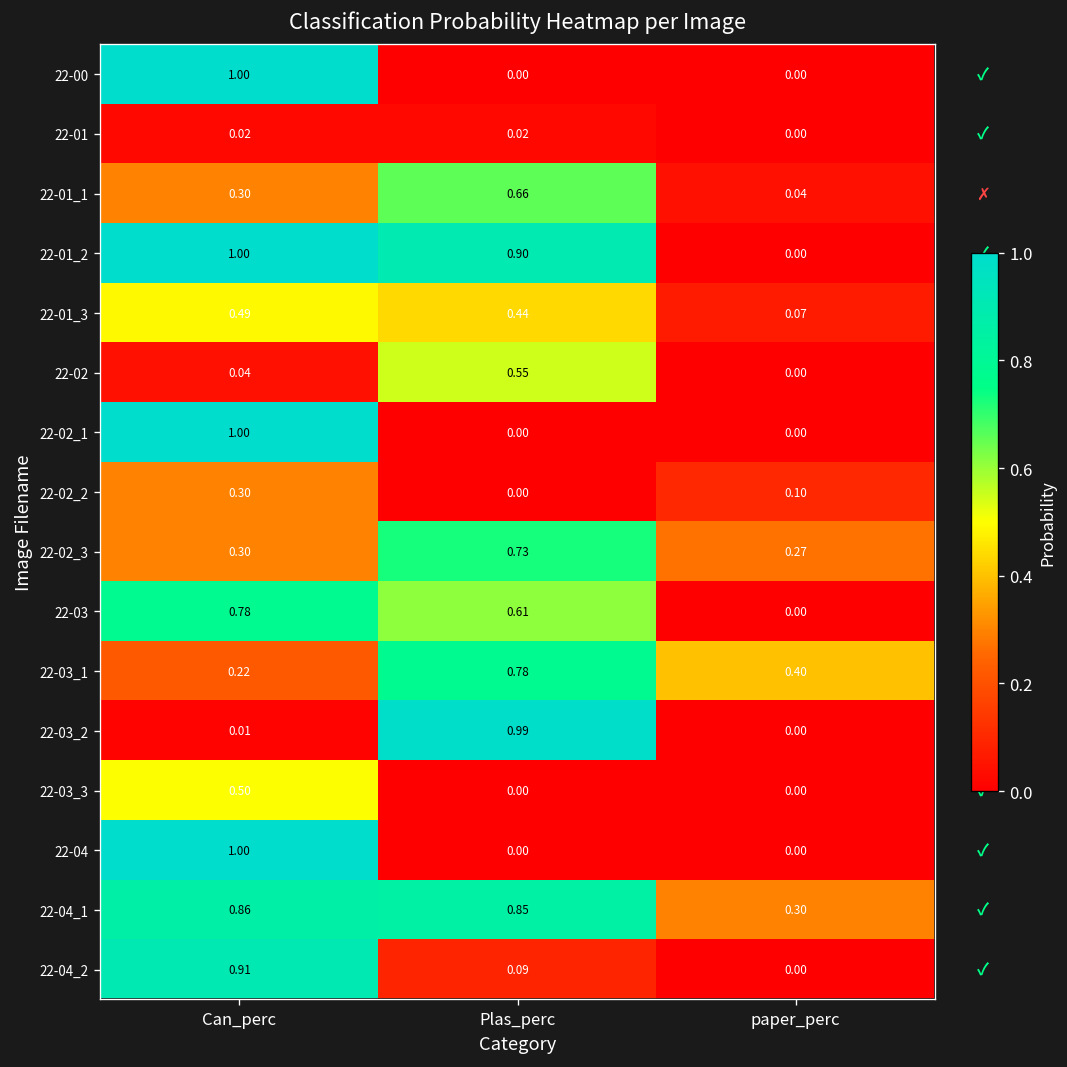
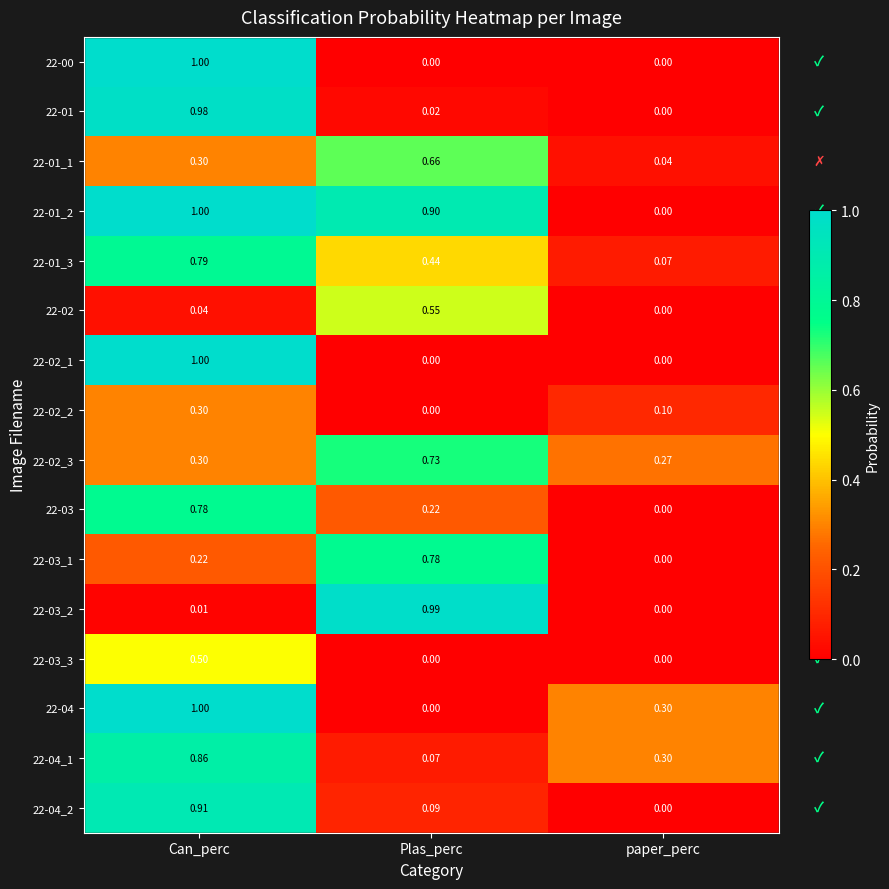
  {
    "22-00": {
      "Can_perc": 1.00,
      "Plas_perc": 0.00,
      "paper_perc": 0.00
    },
    "22-01": {
-     "Can_perc": 0.02,
+     "Can_perc": 0.98,
      "Plas_perc": 0.02,
      "paper_perc": 0.00
    },
    "22-01_1": {
      "Can_perc": 0.30,
      "Plas_perc": 0.66,
      "paper_perc": 0.04
    },
    "22-01_2": {
      "Can_perc": 1.00,
      "Plas_perc": 0.90,
      "paper_perc": 0.00
    },
    "22-01_3": {
-     "Can_perc": 0.49,
+     "Can_perc": 0.79,
      "Plas_perc": 0.44,
      "paper_perc": 0.07
    },
    "22-02": {
      "Can_perc": 0.04,
      "Plas_perc": 0.55,
      "paper_perc": 0.00
    },
    "22-02_1": {
      "Can_perc": 1.00,
      "Plas_perc": 0.00,
      "paper_perc": 0.00
    },
    "22-02_2": {
      "Can_perc": 0.30,
      "Plas_perc": 0.00,
      "paper_perc": 0.10
    },
    "22-02_3": {
      "Can_perc": 0.30,
      "Plas_perc": 0.73,
      "paper_perc": 0.27
    },
    "22-03": {
      "Can_perc": 0.78,
-     "Plas_perc": 0.61,
+     "Plas_perc": 0.22,
      "paper_perc": 0.00
    },
    "22-03_1": {
      "Can_perc": 0.22,
      "Plas_perc": 0.78,
-     "paper_perc": 0.40
+     "paper_perc": 0.00
    },
    "22-03_2": {
      "Can_perc": 0.01,
      "Plas_perc": 0.99,
      "paper_perc": 0.00
    },
    "22-03_3": {
      "Can_perc": 0.50,
      "Plas_perc": 0.00,
      "paper_perc": 0.00
    },
    "22-04": {
      "Can_perc": 1.00,
      "Plas_perc": 0.00,
-     "paper_perc": 0.00
+     "paper_perc": 0.30
    },
    "22-04_1": {
      "Can_perc": 0.86,
-     "Plas_perc": 0.85,
+     "Plas_perc": 0.07,
      "paper_perc": 0.30
    },
    "22-04_2": {
      "Can_perc": 0.91,
      "Plas_perc": 0.09,
      "paper_perc": 0.00
    }
  }
